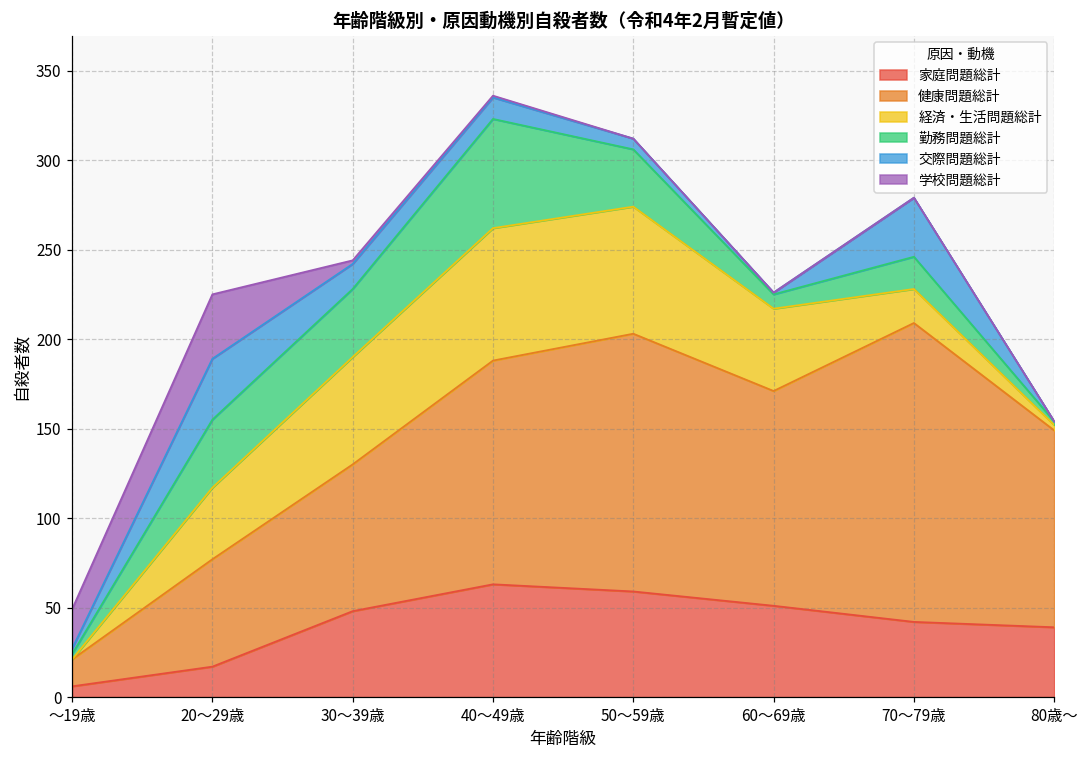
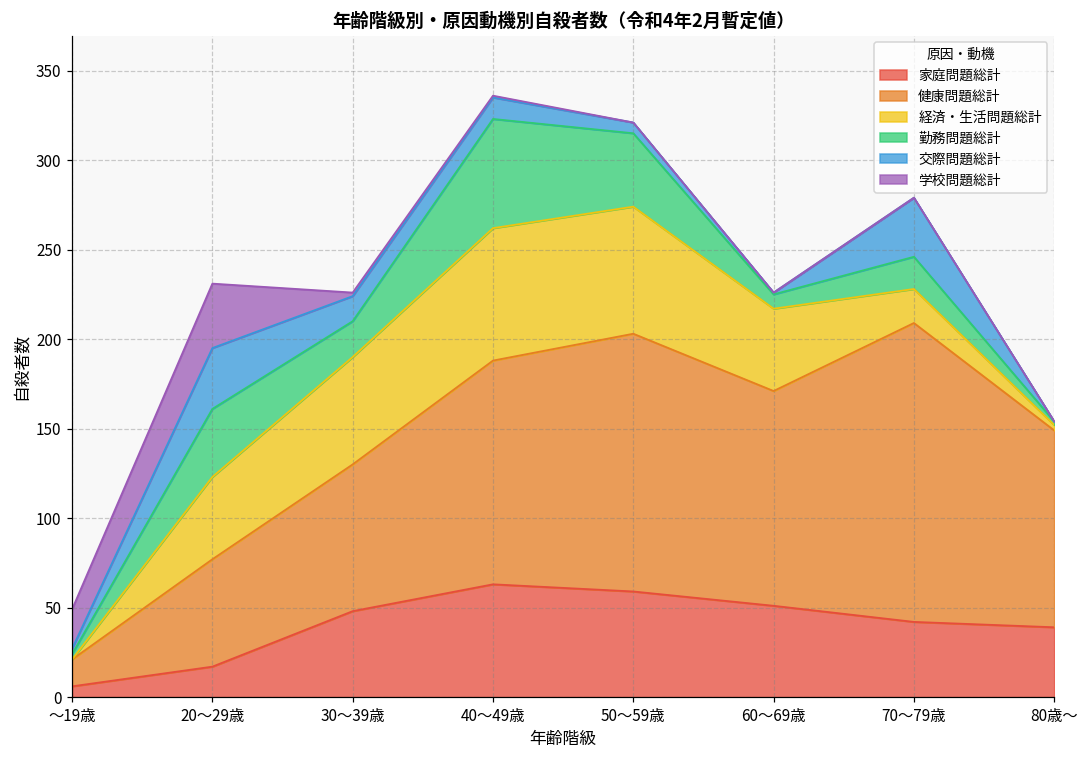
  {
    "経済・生活問題総計": {
-     "20～29歳": 40,
+     "20～29歳": 46,
      "30～39歳": 60,
      "40～49歳": 74,
      "50～59歳": 71,
      "60～69歳": 46,
      "70～79歳": 19,
      "80歳～": 3
    },
    "勤務問題総計": {
      "～19歳": 3,
      "20～29歳": 38,
-     "30～39歳": 38,
+     "30～39歳": 20,
      "40～49歳": 61,
-     "50～59歳": 32,
+     "50～59歳": 41,
      "70～79歳": 18
    },
    "交際問題総計": {
      "～19歳": 3,
      "20～29歳": 34,
      "30～39歳": 14
    },
    "学校問題総計": {
      "～19歳": 22,
      "20～29歳": 36,
      "30～39歳": 2
    }
  }
